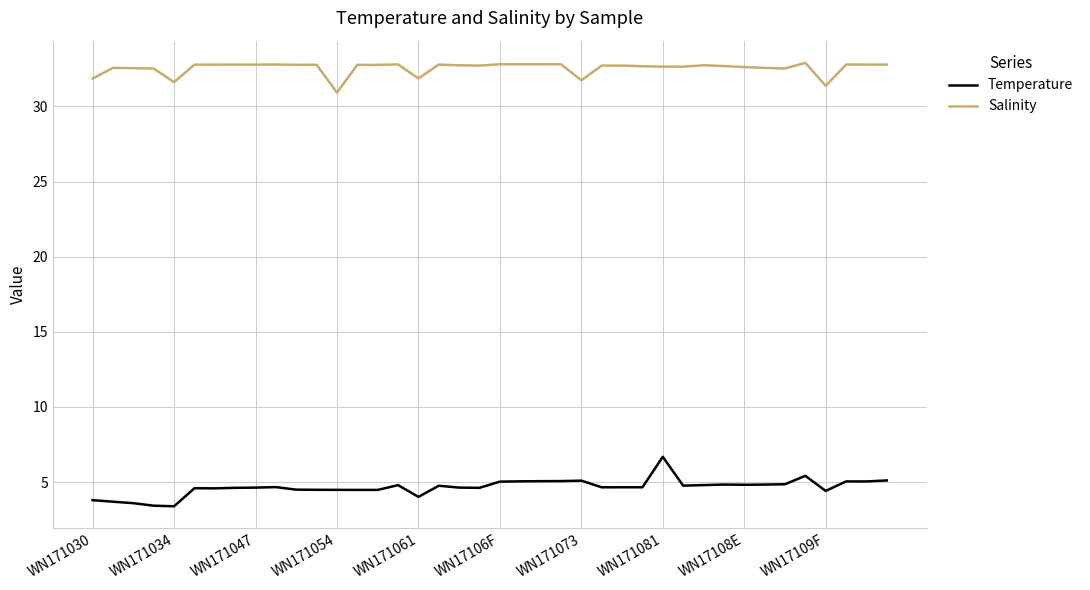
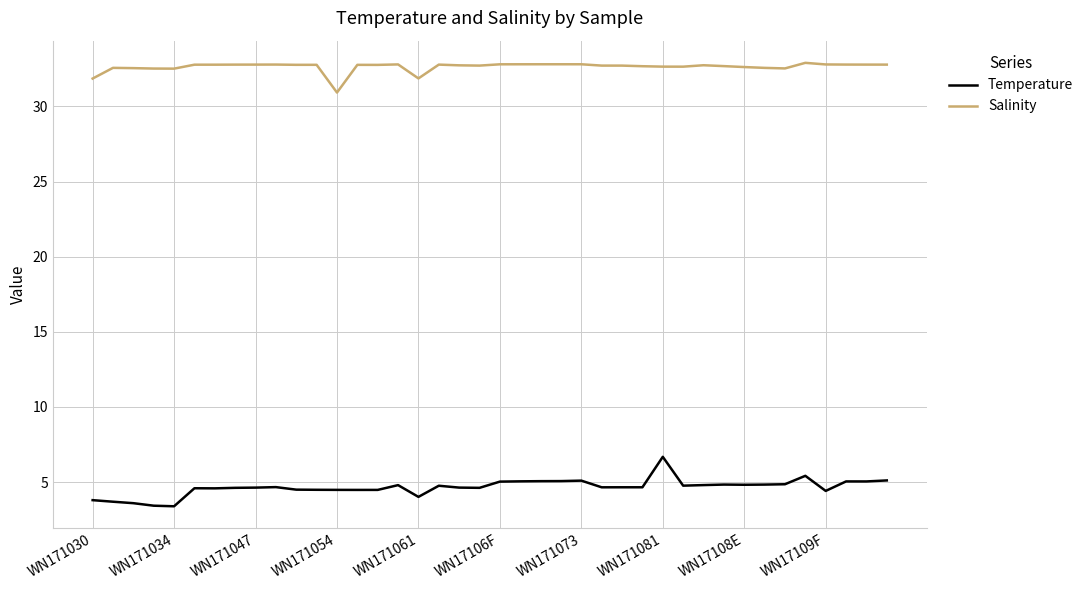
  {
    "Temperature": {
      "WN171030": 3.8,
      "WN171034": 3.4,
      "WN171047": 4.6,
      "WN171054": 4.5,
      "WN171061": 4.0,
      "WN17106F": 5.0,
      "WN171073": 5.1,
      "WN171081": 6.7,
      "WN17108E": 4.8,
      "WN17109F": 4.4
    },
    "Salinity": {
      "WN171030": 31.9,
-     "WN171034": 31.6,
+     "WN171034": 32.5,
      "WN171047": 32.8,
      "WN171054": 30.9,
      "WN171061": 31.9,
      "WN17106F": 32.8,
-     "WN171073": 31.7,
+     "WN171073": 32.8,
      "WN171081": 32.7,
      "WN17108E": 32.6,
-     "WN17109F": 31.4
+     "WN17109F": 32.8
    }
  }
